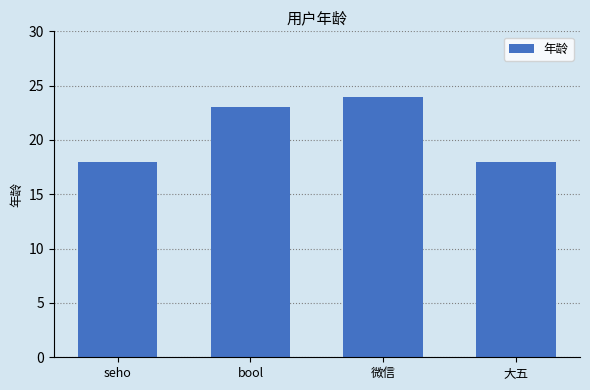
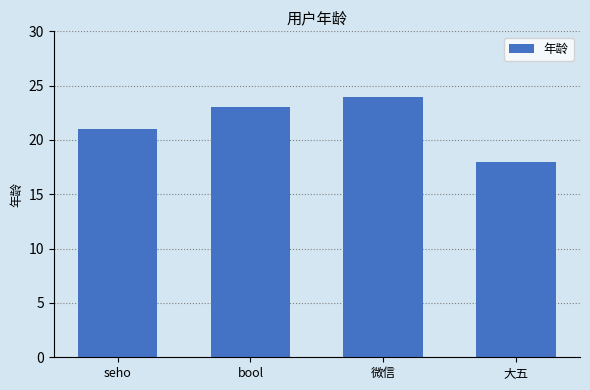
  {
-   "seho": 18,
+   "seho": 21,
    "bool": 23,
    "微信": 24,
    "大五": 18
  }
